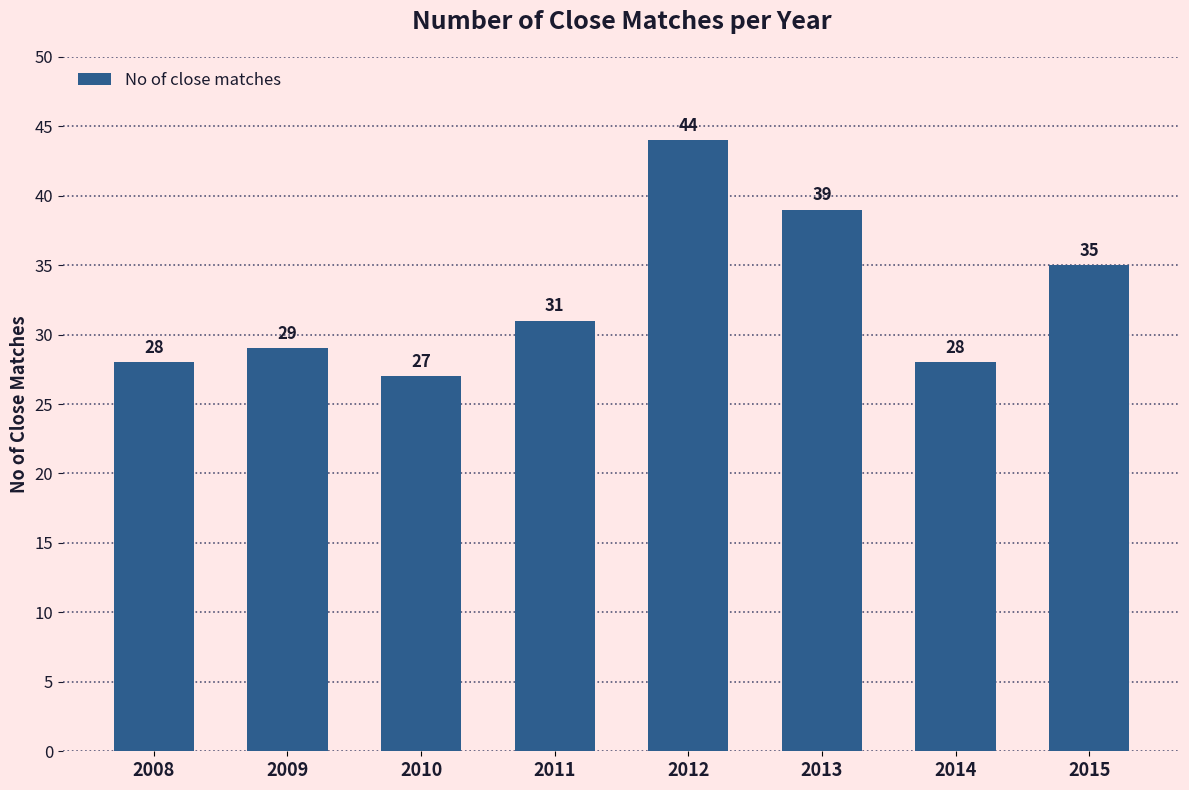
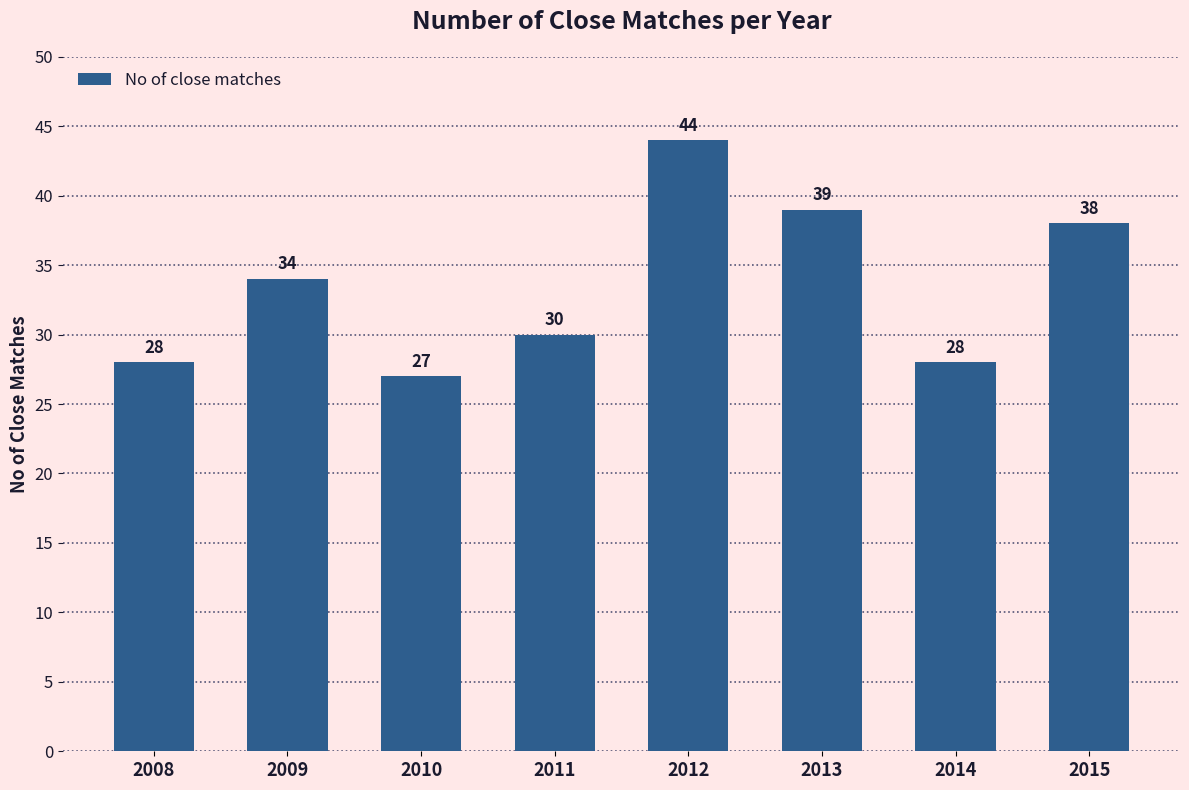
  {
    "2008": 28,
-   "2009": 29,
+   "2009": 34,
    "2010": 27,
-   "2011": 31,
+   "2011": 30,
    "2012": 44,
    "2013": 39,
    "2014": 28,
-   "2015": 35
+   "2015": 38
  }
